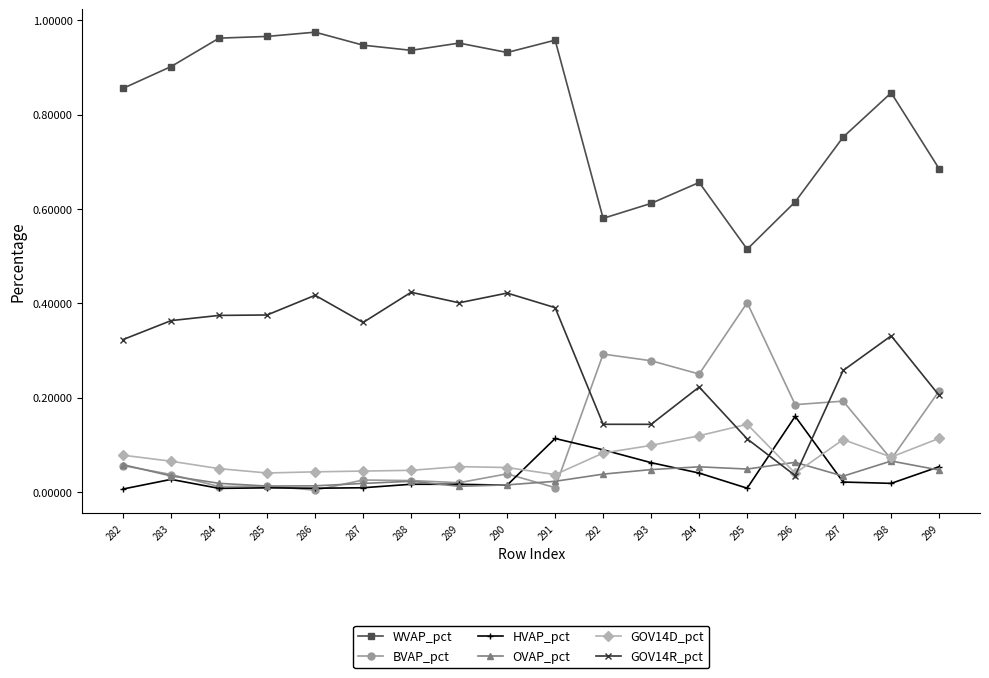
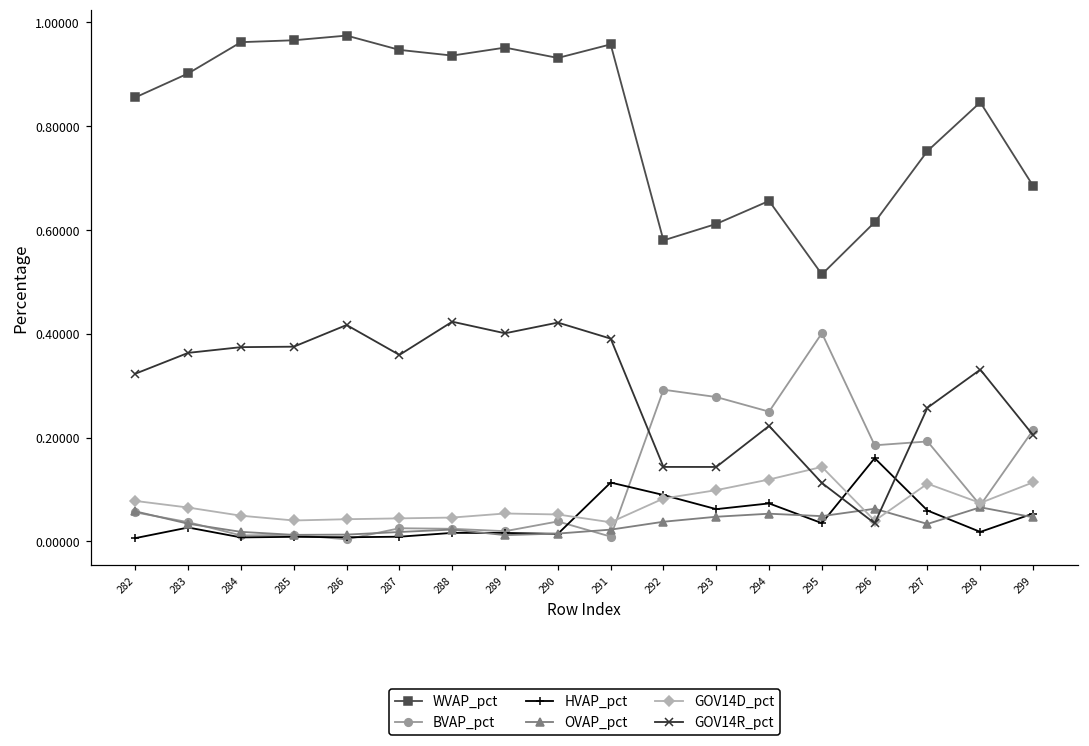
  {
    "HVAP_pct": {
      "282": 0.01,
      "283": 0.03,
      "287": 0.01,
      "288": 0.02,
      "291": 0.11,
      "292": 0.09,
      "293": 0.06,
-     "294": 0.04,
-     "295": 0.01,
+     "294": 0.07,
+     "295": 0.04,
      "296": 0.16,
-     "297": 0.02,
+     "297": 0.06,
      "298": 0.02,
      "299": 0.05
    }
  }
